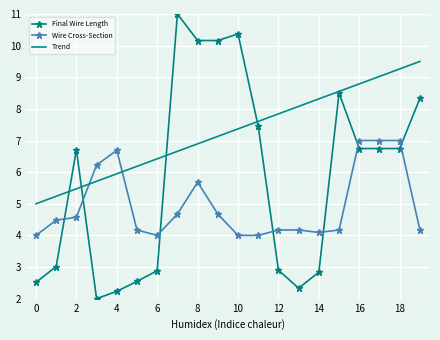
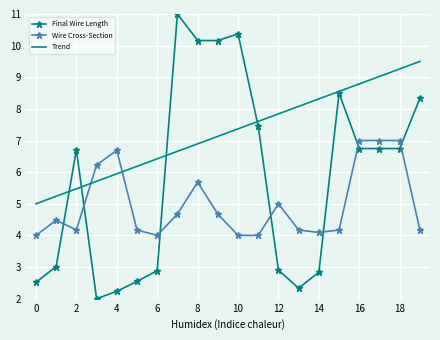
  {
    "Wire Cross-Section": {
      "0": 4.0,
-     "2": 4.6,
+     "2": 4.2,
      "4": 6.7,
      "6": 4.0,
      "8": 5.7,
      "10": 4.0,
-     "12": 4.2,
+     "12": 5.0,
      "14": 4.1,
      "16": 7.0,
      "18": 7.0
    }
  }
